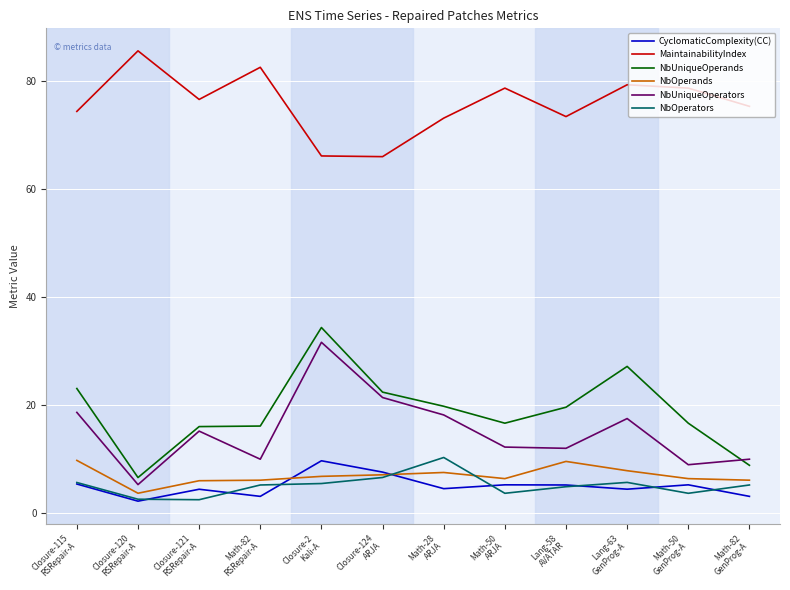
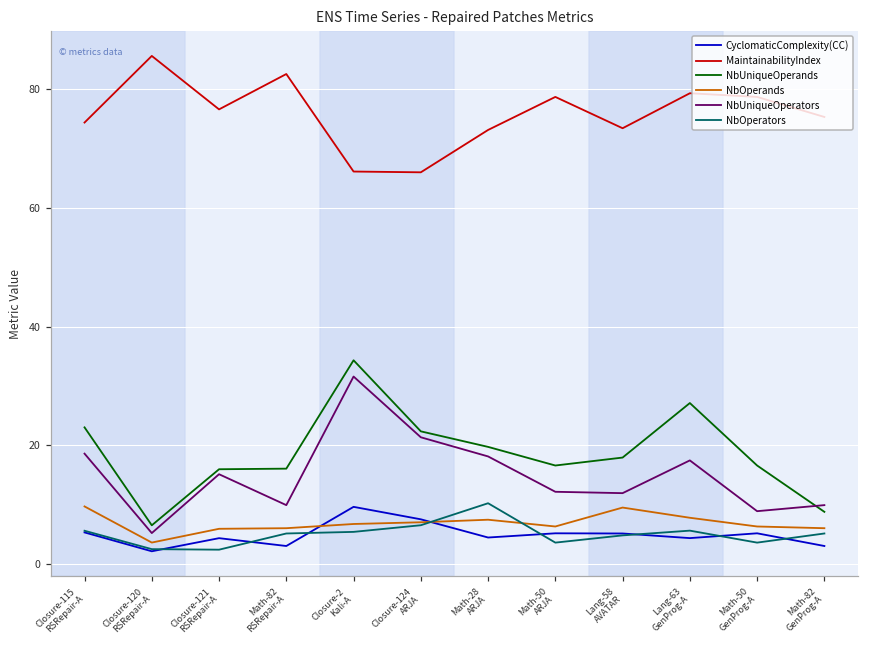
  {
    "CyclomaticComplexity(CC)": {
      "Closure-121 RSRepair-A": 4,
      "Math-82 RSRepair-A": 3,
      "Closure-2 Kali-A": 10,
      "Closure-124 ARJA": 8,
      "Math-28 ARJA": 4,
      "Math-50 ARJA": 5,
      "Lang-63 GenProg-A": 4,
      "Math-50 GenProg-A": 5,
      "Math-82 GenProg-A": 3
    },
    "MaintainabilityIndex": {
      "Closure-115 RSRepair-A": 74,
      "Closure-120 RSRepair-A": 86,
      "Closure-121 RSRepair-A": 77,
      "Math-82 RSRepair-A": 83,
      "Closure-2 Kali-A": 66,
      "Closure-124 ARJA": 66,
      "Math-28 ARJA": 73,
      "Math-50 ARJA": 79,
      "Lang-58 AVATAR": 73,
      "Lang-63 GenProg-A": 79
    },
    "NbUniqueOperands": {
      "Closure-115 RSRepair-A": 23,
      "Closure-120 RSRepair-A": 6,
      "Closure-121 RSRepair-A": 16,
      "Math-82 RSRepair-A": 16,
      "Closure-2 Kali-A": 34,
      "Closure-124 ARJA": 22,
      "Math-28 ARJA": 20,
      "Math-50 ARJA": 17,
-     "Lang-58 AVATAR": 20,
+     "Lang-58 AVATAR": 18,
      "Lang-63 GenProg-A": 27,
      "Math-50 GenProg-A": 17,
      "Math-82 GenProg-A": 9
    },
    "NbOperands": {
      "Closure-115 RSRepair-A": 10,
      "Closure-120 RSRepair-A": 4,
      "Closure-121 RSRepair-A": 6,
      "Math-82 RSRepair-A": 6,
      "Closure-2 Kali-A": 7,
      "Closure-124 ARJA": 7,
      "Math-28 ARJA": 7,
      "Math-50 ARJA": 6,
      "Lang-58 AVATAR": 9,
      "Lang-63 GenProg-A": 8,
      "Math-50 GenProg-A": 6,
      "Math-82 GenProg-A": 6
    },
    "NbUniqueOperators": {
      "Closure-115 RSRepair-A": 19,
      "Closure-120 RSRepair-A": 5,
      "Closure-121 RSRepair-A": 15,
      "Math-82 RSRepair-A": 10,
      "Closure-2 Kali-A": 32,
      "Closure-124 ARJA": 21,
      "Math-28 ARJA": 18,
      "Math-50 ARJA": 12,
      "Lang-58 AVATAR": 12,
      "Lang-63 GenProg-A": 17,
      "Math-50 GenProg-A": 9,
      "Math-82 GenProg-A": 10
    },
    "NbOperators": {
      "Closure-121 RSRepair-A": 2,
      "Math-82 RSRepair-A": 5,
      "Closure-2 Kali-A": 5,
      "Closure-124 ARJA": 7,
      "Math-28 ARJA": 10,
      "Math-50 ARJA": 4,
      "Lang-63 GenProg-A": 6,
      "Math-50 GenProg-A": 4,
      "Math-82 GenProg-A": 5
    }
  }
